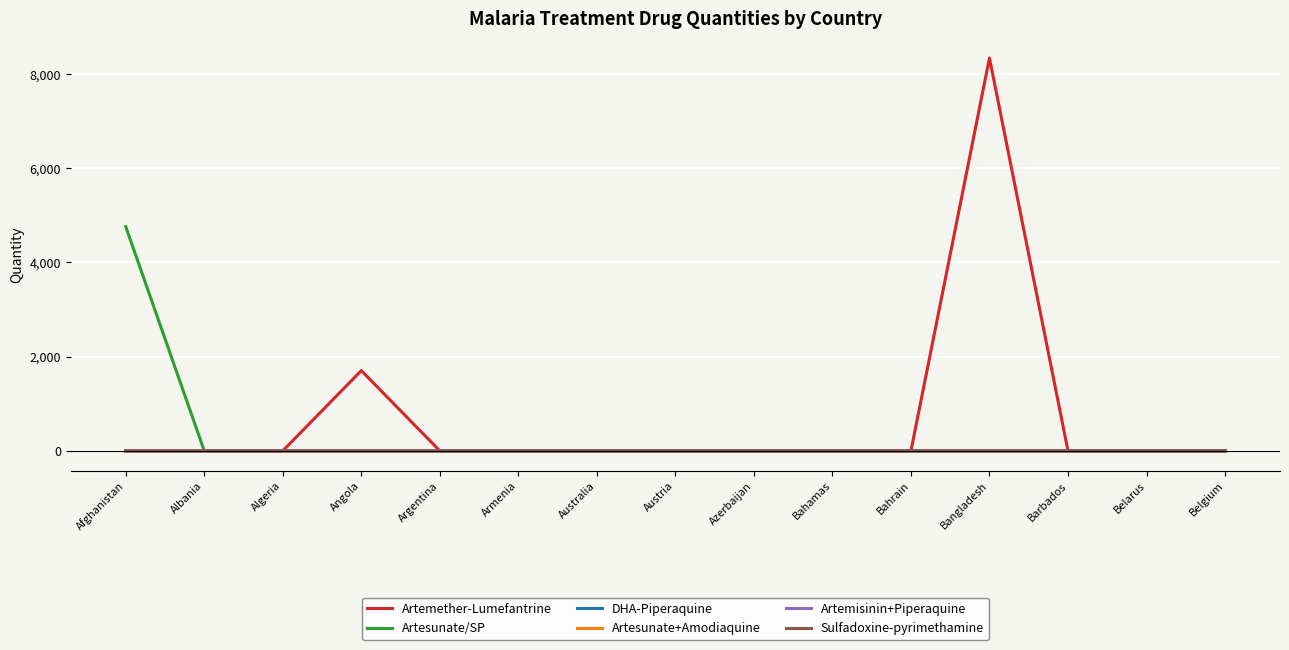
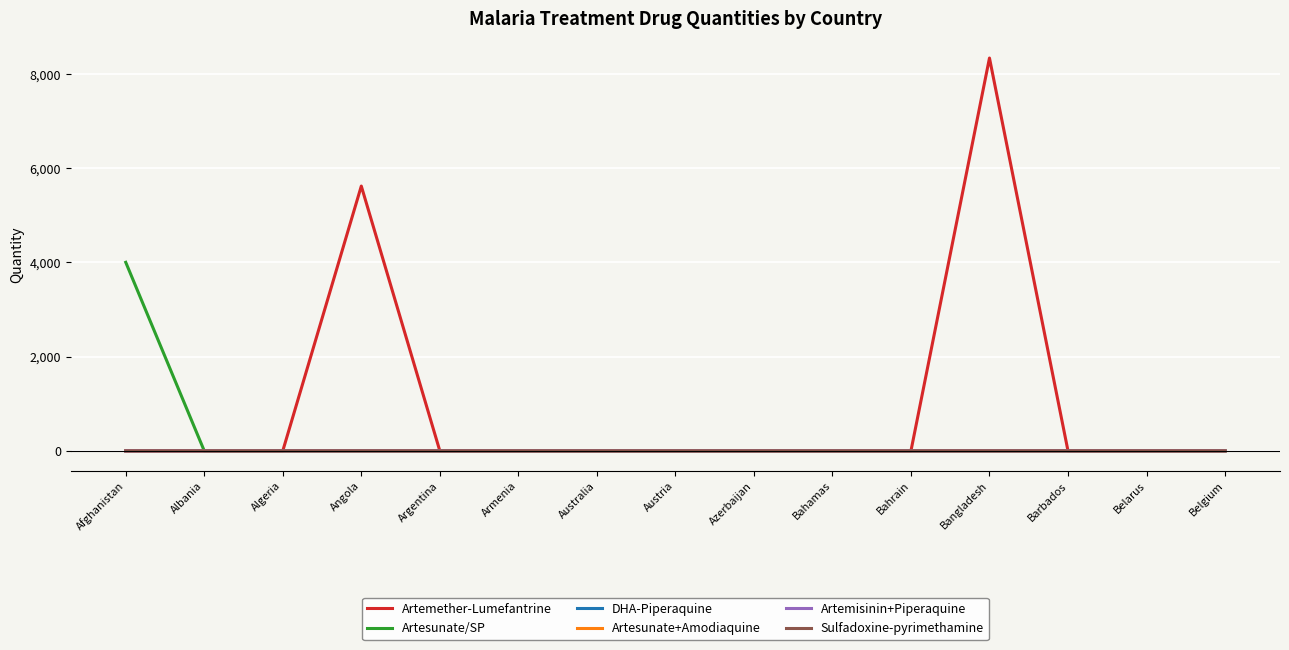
  {
    "Artemether-Lumefantrine": {
-     "Angola": "1,700",
+     "Angola": "5,600",
      "Bangladesh": "8,300"
    },
    "Artesunate/SP": {
-     "Afghanistan": "4,800"
+     "Afghanistan": "4,000"
    }
  }
